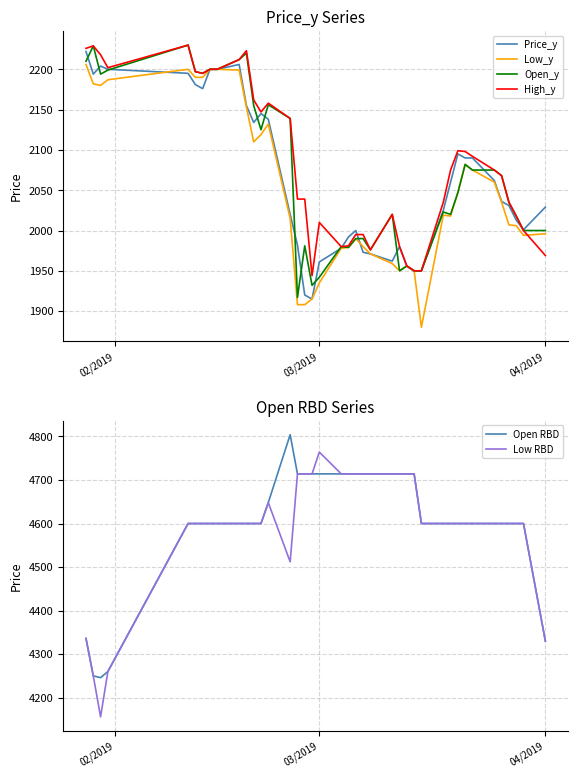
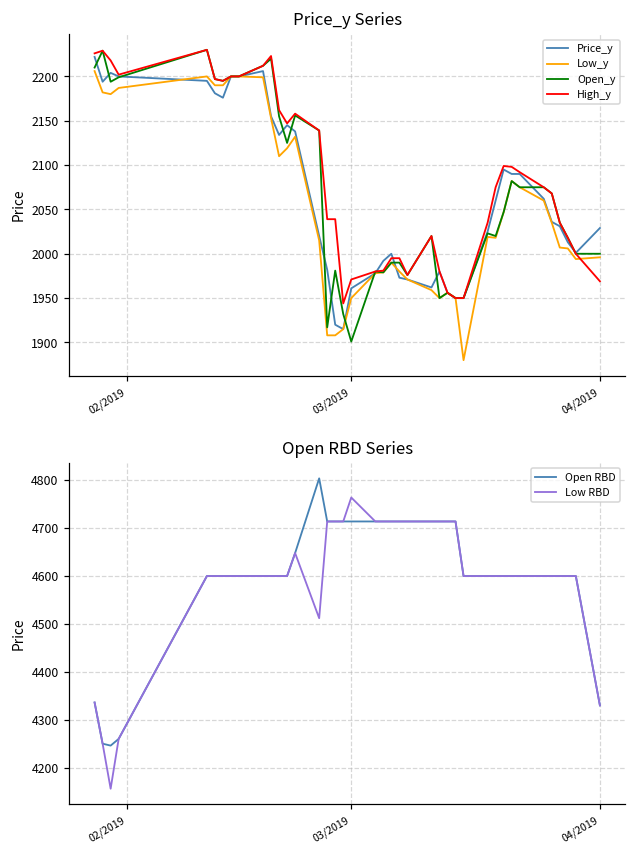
  {
    "Price_y Series": {
      "Price_y": {
        "03/2019": 1960,
        "04/2019": 2030
      },
      "Low_y": {
-       "03/2019": 1940,
+       "03/2019": 1950,
        "04/2019": 2000
      },
      "Open_y": {
-       "03/2019": 1940,
+       "03/2019": 1900,
        "04/2019": 2000
      },
      "High_y": {
-       "03/2019": 2010,
+       "03/2019": 1970,
        "04/2019": 1970
      }
    },
    "Open RBD Series": {
      "Open RBD": {
        "03/2019": 4710
      },
      "Low RBD": {
        "03/2019": 4760
      }
    }
  }
